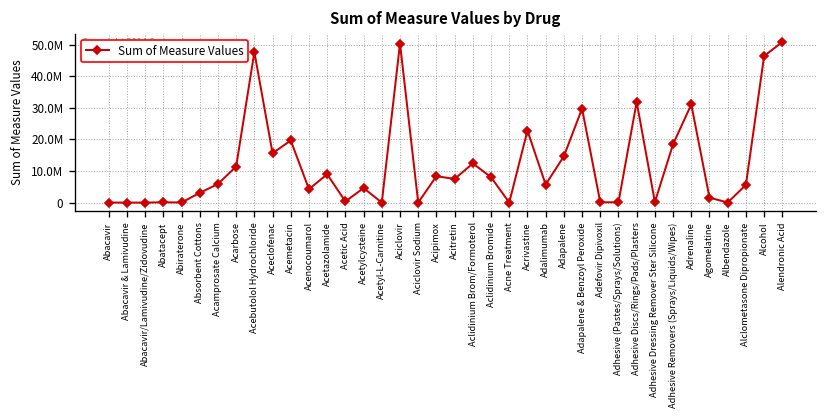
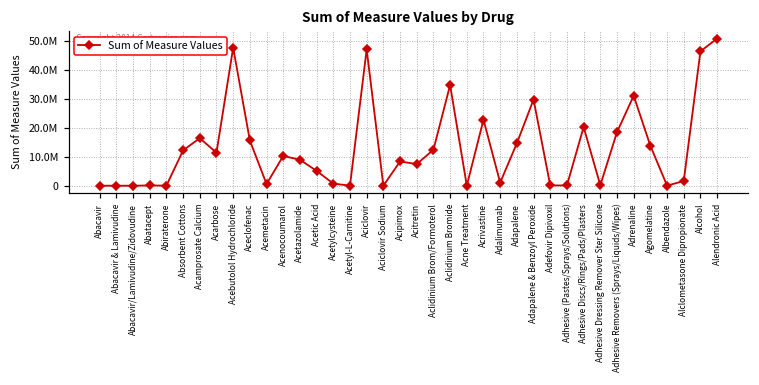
  {
    "Abacavir": 0,
    "Abacavir & Lamivudine": 0,
    "Abacavir/Lamivudine/Zidovudine": 0,
    "Abatacept": 0,
    "Abiraterone": 0,
-   "Absorbent Cottons": 3000000,
-   "Acamprosate Calcium": 6000000,
+   "Absorbent Cottons": 12000000,
+   "Acamprosate Calcium": 16000000,
    "Acarbose": 11000000,
    "Acebutolol Hydrochloride": 48000000,
    "Aceclofenac": 16000000,
-   "Acemetacin": 20000000,
-   "Acenocoumarol": 4000000,
+   "Acemetacin": 1000000,
+   "Acenocoumarol": 10000000,
    "Acetazolamide": 9000000,
-   "Acetic Acid": 0,
-   "Acetylcysteine": 5000000,
+   "Acetic Acid": 5000000,
+   "Acetylcysteine": 1000000,
    "Acetyl-L-Carnitine": 0,
-   "Aciclovir": 50000000,
+   "Aciclovir": 47000000,
    "Aciclovir Sodium": 0,
    "Acipimox": 8000000,
    "Acitretin": 7000000,
    "Aclidinium Brom/Formoterol": 12000000,
-   "Aclidinium Bromide": 8000000,
+   "Aclidinium Bromide": 35000000,
    "Acne Treatment": 0,
    "Acrivastine": 23000000,
-   "Adalimumab": 6000000,
+   "Adalimumab": 1000000,
    "Adapalene": 15000000,
    "Adapalene & Benzoyl Peroxide": 30000000,
    "Adefovir Dipivoxil": 0,
    "Adhesive (Pastes/Sprays/Solutions)": 0,
-   "Adhesive Discs/Rings/Pads/Plasters": 32000000,
+   "Adhesive Discs/Rings/Pads/Plasters": 20000000,
    "Adhesive Dressing Remover Ster Silicone": 0,
    "Adhesive Removers (Sprays/Liquids/Wipes)": 18000000,
    "Adrenaline": 31000000,
-   "Agomelatine": 2000000,
+   "Agomelatine": 14000000,
    "Albendazole": 0,
-   "Alclometasone Dipropionate": 6000000,
+   "Alclometasone Dipropionate": 2000000,
    "Alcohol": 46000000,
    "Alendronic Acid": 51000000
  }
